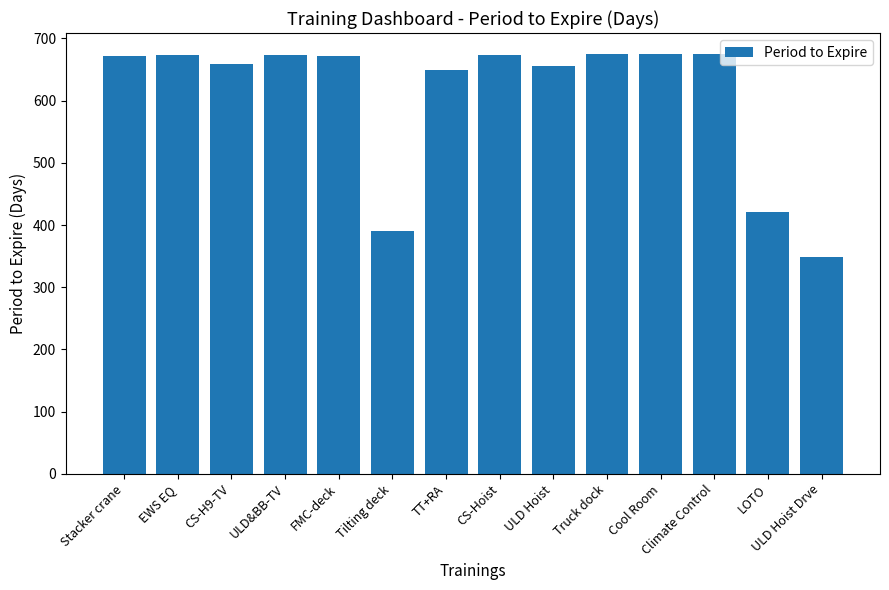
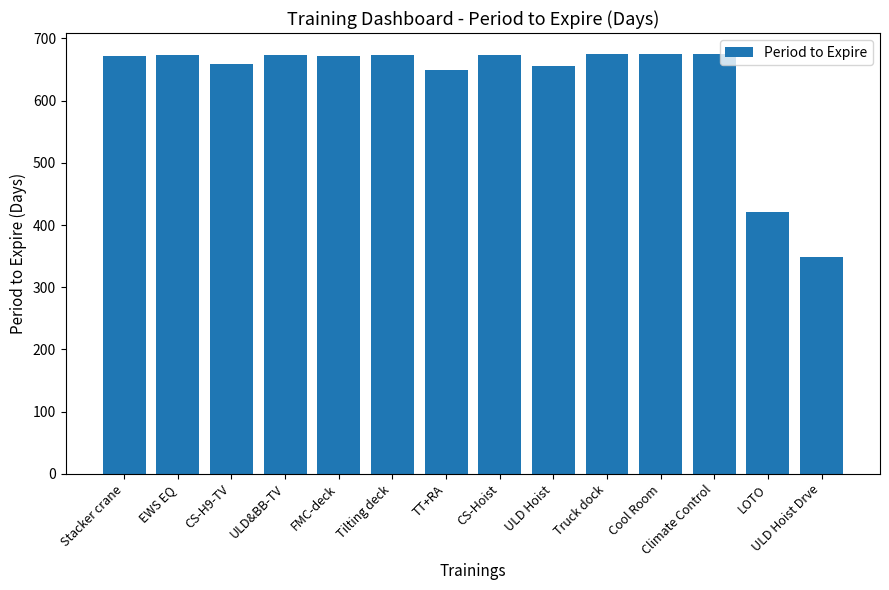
  {
    "Stacker crane": 670,
    "EWS EQ": 670,
    "CS-H9-TV": 660,
    "ULD&BB-TV": 670,
    "FMC-deck": 670,
-   "Tilting deck": 390,
+   "Tilting deck": 670,
    "TT+RA": 650,
    "CS-Hoist": 670,
    "ULD Hoist": 660,
    "Truck dock": 680,
    "Cool Room": 680,
    "Climate Control": 680,
    "LOTO": 420,
    "ULD Hoist Drve": 350
  }
